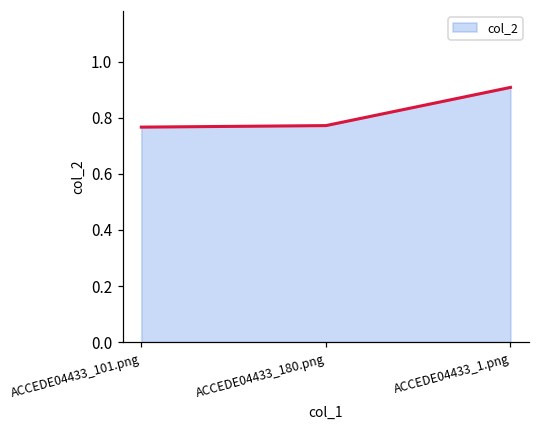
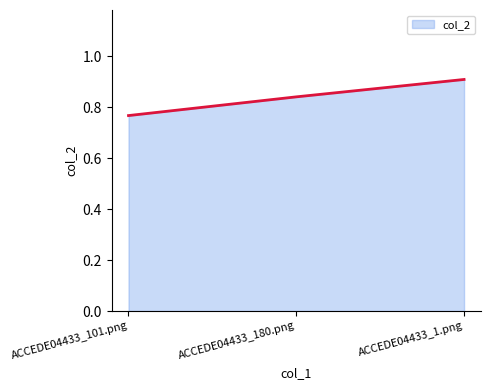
  {
    "ACCEDE04433_101.png": 0.77,
-   "ACCEDE04433_180.png": 0.77,
+   "ACCEDE04433_180.png": 0.84,
    "ACCEDE04433_1.png": 0.91
  }
